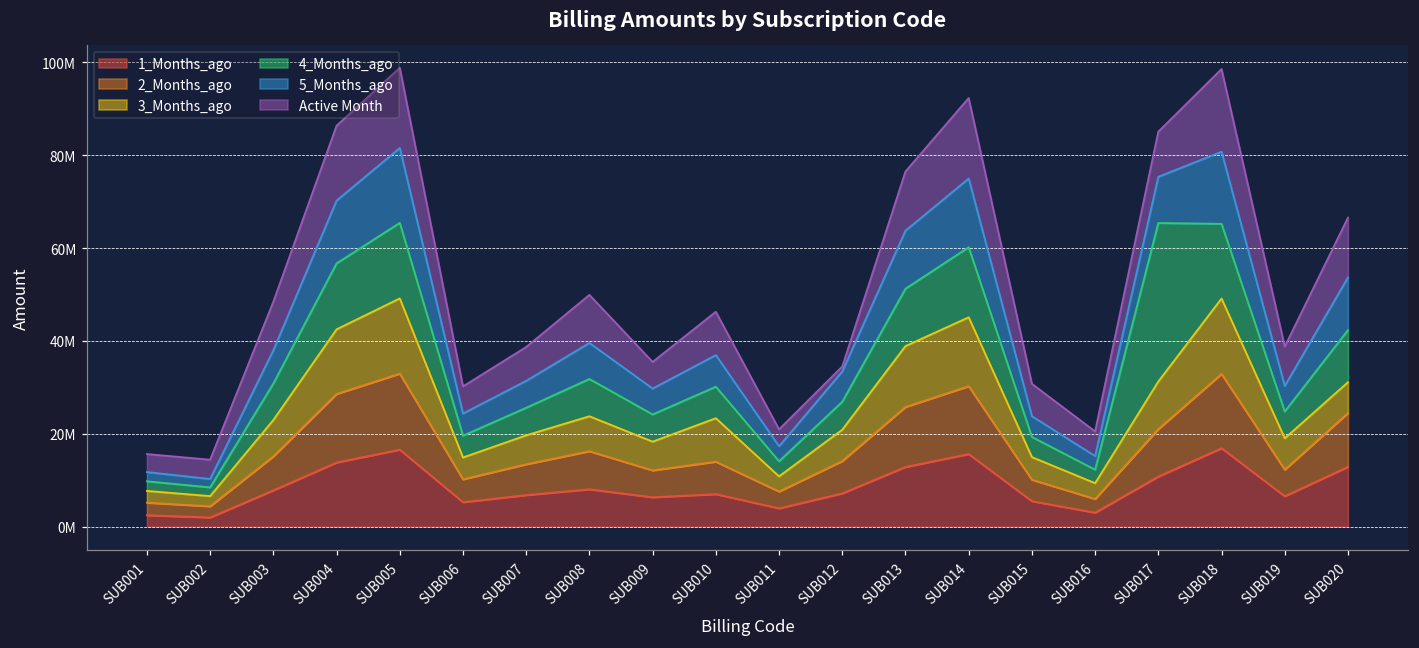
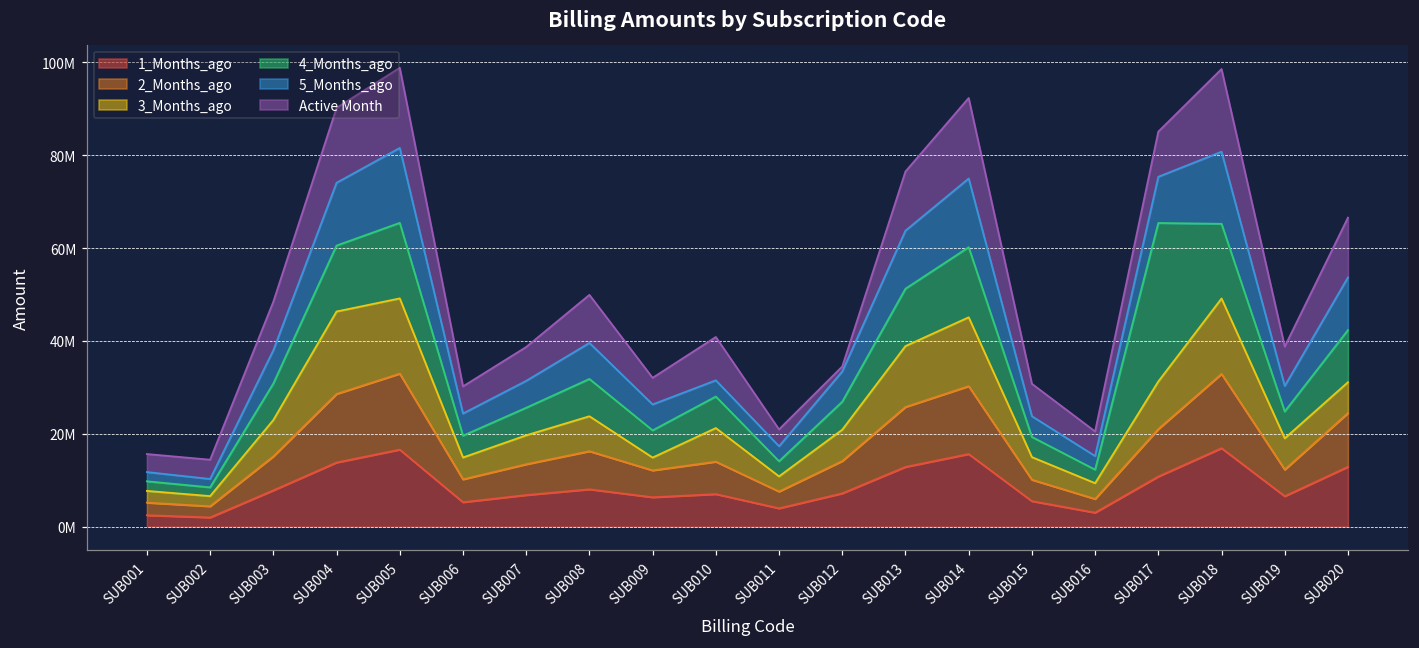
  {
    "3_Months_ago": {
      "SUB001": 3000000,
      "SUB002": 2000000,
      "SUB003": 8000000,
-     "SUB004": 14000000,
+     "SUB004": 18000000,
      "SUB005": 16000000,
      "SUB006": 5000000,
      "SUB007": 6000000,
      "SUB008": 8000000,
-     "SUB009": 6000000,
-     "SUB010": 9000000,
+     "SUB009": 3000000,
+     "SUB010": 7000000,
      "SUB011": 3000000,
      "SUB012": 7000000,
      "SUB013": 13000000,
      "SUB014": 15000000,
      "SUB015": 5000000,
      "SUB016": 3000000,
      "SUB017": 10000000,
      "SUB018": 16000000,
      "SUB019": 7000000,
      "SUB020": 7000000
    },
    "4_Months_ago": {
      "SUB001": 2000000,
      "SUB002": 2000000,
      "SUB003": 8000000,
      "SUB004": 14000000,
      "SUB005": 16000000,
      "SUB006": 5000000,
      "SUB007": 6000000,
      "SUB008": 8000000,
      "SUB009": 6000000,
      "SUB010": 7000000,
      "SUB011": 3000000,
      "SUB012": 6000000,
      "SUB013": 12000000,
      "SUB014": 15000000,
      "SUB015": 4000000,
      "SUB016": 3000000,
      "SUB017": 34000000,
      "SUB018": 16000000,
      "SUB019": 6000000,
      "SUB020": 11000000
    },
    "5_Months_ago": {
      "SUB001": 2000000,
      "SUB002": 2000000,
      "SUB003": 7000000,
      "SUB004": 14000000,
      "SUB005": 16000000,
      "SUB006": 5000000,
      "SUB007": 6000000,
      "SUB008": 8000000,
      "SUB009": 6000000,
-     "SUB010": 7000000,
+     "SUB010": 3000000,
      "SUB011": 3000000,
      "SUB012": 7000000,
      "SUB013": 12000000,
      "SUB014": 15000000,
      "SUB015": 4000000,
      "SUB016": 3000000,
      "SUB017": 10000000,
      "SUB018": 16000000,
      "SUB019": 6000000,
      "SUB020": 11000000
    },
    "Active Month": {
      "SUB001": 4000000,
      "SUB002": 4000000,
      "SUB003": 10000000,
      "SUB005": 17000000,
      "SUB006": 6000000,
      "SUB007": 7000000,
      "SUB008": 10000000,
      "SUB009": 6000000,
      "SUB010": 9000000,
      "SUB011": 4000000,
      "SUB012": 1000000,
      "SUB013": 13000000,
      "SUB014": 17000000,
      "SUB015": 7000000,
      "SUB016": 5000000,
      "SUB017": 10000000,
      "SUB018": 18000000,
      "SUB019": 8000000,
      "SUB020": 13000000
    }
  }
